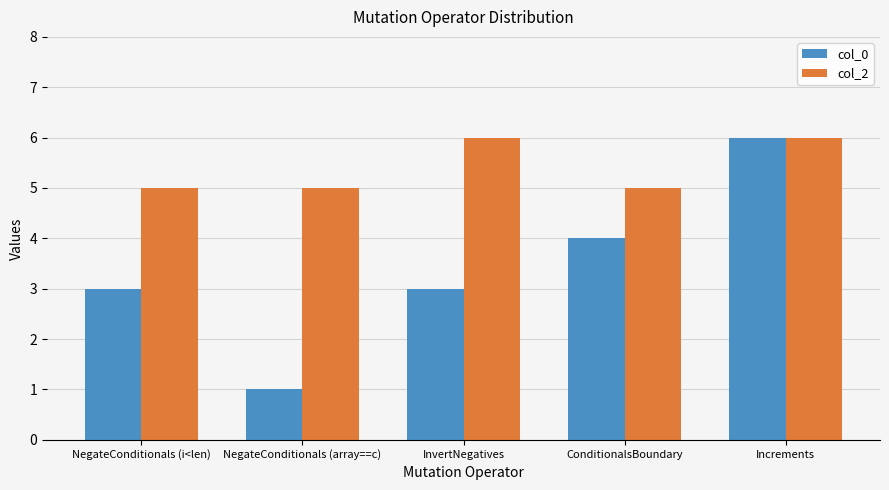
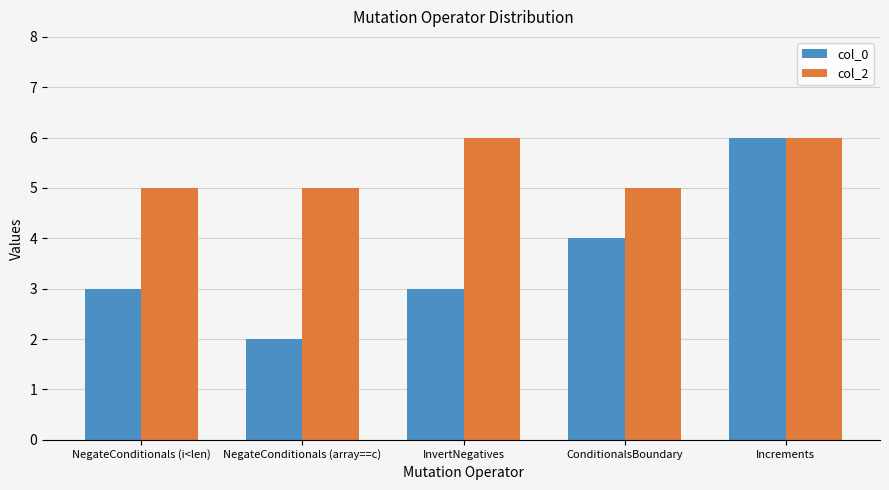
  {
    "col_0": {
      "NegateConditionals (i<len)": 3,
-     "NegateConditionals (array==c)": 1,
+     "NegateConditionals (array==c)": 2,
      "InvertNegatives": 3,
      "ConditionalsBoundary": 4,
      "Increments": 6
    },
    "col_2": {
      "NegateConditionals (i<len)": 5,
      "NegateConditionals (array==c)": 5,
      "InvertNegatives": 6,
      "ConditionalsBoundary": 5,
      "Increments": 6
    }
  }
